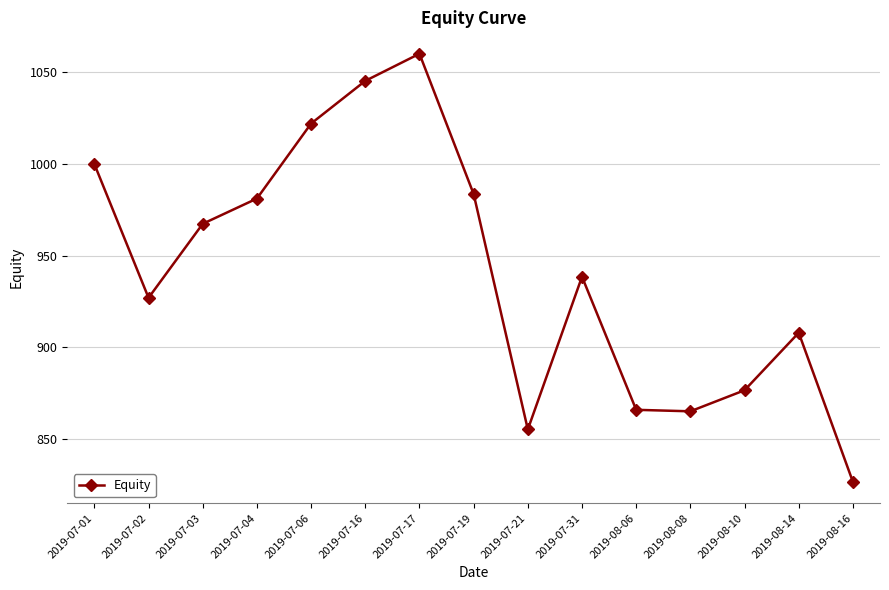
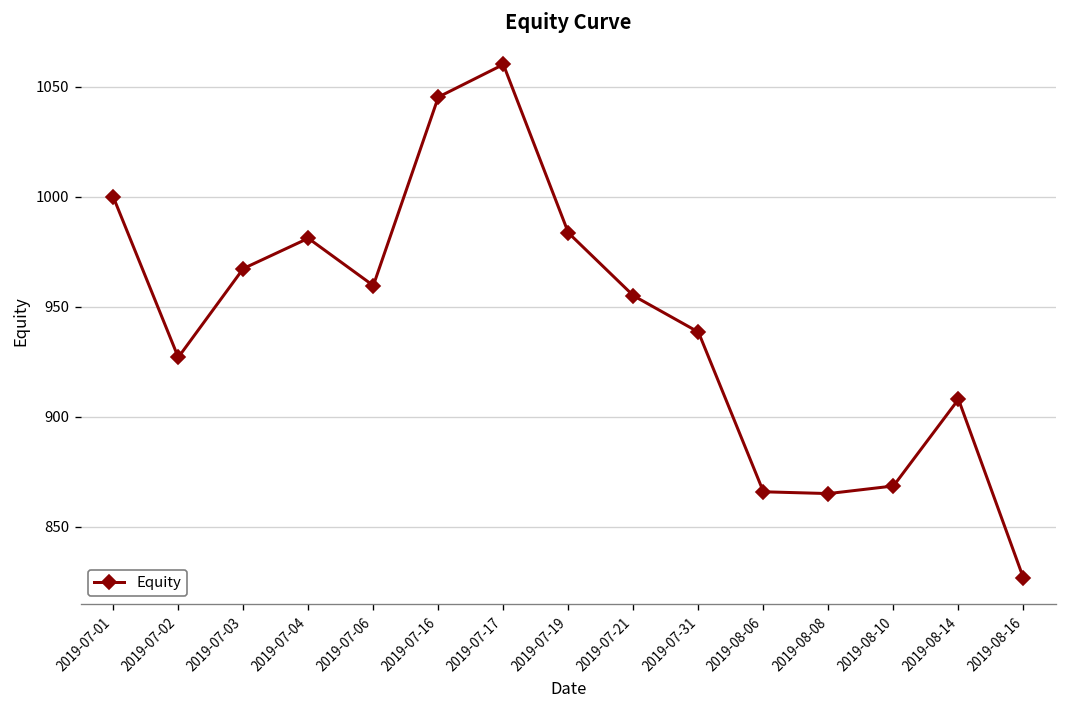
  {
    "2019-07-01": 1000,
    "2019-07-02": 927,
    "2019-07-03": 967,
    "2019-07-04": 981,
-   "2019-07-06": 1022,
+   "2019-07-06": 960,
    "2019-07-16": 1045,
    "2019-07-17": 1060,
    "2019-07-19": 984,
-   "2019-07-21": 855,
+   "2019-07-21": 955,
    "2019-07-31": 939,
    "2019-08-06": 866,
    "2019-08-08": 865,
-   "2019-08-10": 877,
+   "2019-08-10": 869,
    "2019-08-14": 908,
    "2019-08-16": 827
  }
